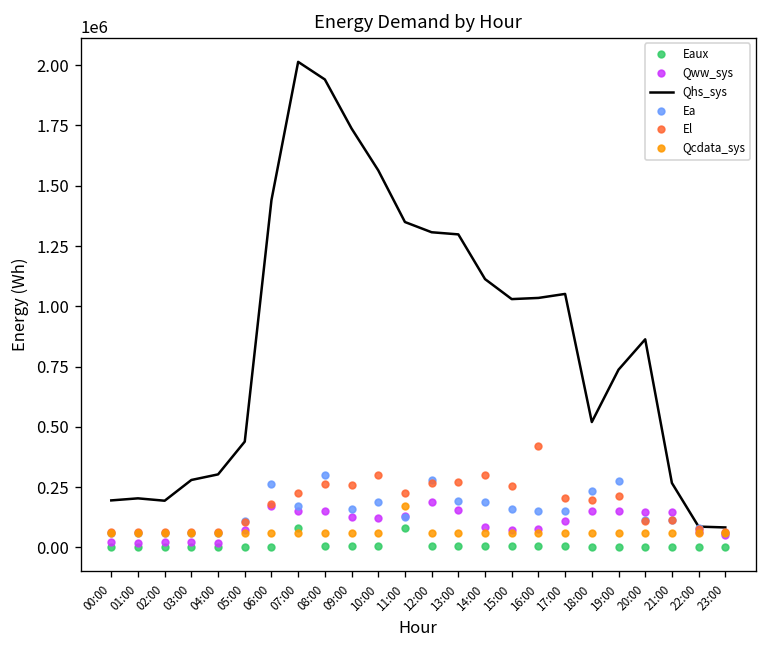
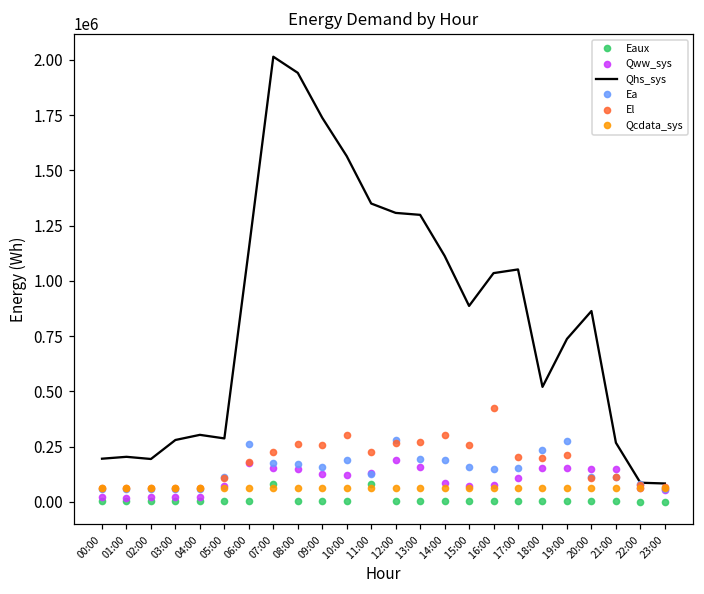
  {
    "Eaux": {
      "00:00": 0,
      "01:00": 0,
      "02:00": 0,
      "03:00": 0,
      "04:00": 0,
      "05:00": 0,
      "06:00": 0,
      "07:00": 80000,
      "08:00": 0,
      "09:00": 0,
      "10:00": 0,
      "11:00": 80000,
      "12:00": 0,
      "13:00": 0,
      "14:00": 0,
      "15:00": 0,
      "16:00": 0,
      "17:00": 0,
      "18:00": 0,
      "19:00": 0,
      "20:00": 0,
      "21:00": 0,
      "22:00": 0,
      "23:00": 0
    },
    "Qww_sys": {
      "00:00": 20000,
      "01:00": 20000,
      "02:00": 20000,
      "03:00": 20000,
      "04:00": 20000,
      "07:00": 150000,
      "08:00": 150000,
      "09:00": 130000,
      "10:00": 120000,
      "12:00": 190000,
      "13:00": 160000,
      "14:00": 80000,
      "16:00": 70000,
      "17:00": 110000,
      "18:00": 150000,
      "19:00": 150000,
      "20:00": 150000,
      "21:00": 150000
    },
    "Qhs_sys": {
      "00:00": 190000,
      "01:00": 200000,
      "02:00": 190000,
      "03:00": 280000,
      "04:00": 300000,
-     "05:00": 440000,
-     "06:00": 1440000,
+     "05:00": 290000,
+     "06:00": 1140000,
      "07:00": 2010000,
      "08:00": 1940000,
      "09:00": 1740000,
      "10:00": 1560000,
      "11:00": 1350000,
      "12:00": 1310000,
      "13:00": 1300000,
      "14:00": 1110000,
-     "15:00": 1030000,
+     "15:00": 890000,
      "16:00": 1030000,
      "17:00": 1050000,
      "18:00": 520000,
      "19:00": 740000,
      "20:00": 860000,
      "21:00": 270000,
      "23:00": 80000
    },
    "Ea": {
      "06:00": 260000,
      "07:00": 170000,
-     "08:00": 300000,
+     "08:00": 170000,
      "09:00": 160000,
      "10:00": 190000,
      "12:00": 280000,
      "13:00": 190000,
      "14:00": 190000,
      "15:00": 160000,
      "16:00": 150000,
      "17:00": 150000,
      "18:00": 230000,
      "19:00": 270000
    },
    "El": {
      "07:00": 230000,
      "08:00": 260000,
      "09:00": 260000,
      "10:00": 300000,
      "11:00": 220000,
      "12:00": 270000,
      "13:00": 270000,
      "14:00": 300000,
      "15:00": 260000,
      "16:00": 420000,
      "17:00": 200000,
      "18:00": 200000,
      "19:00": 210000
    },
    "Qcdata_sys": {
      "06:00": 60000,
      "07:00": 60000,
      "08:00": 60000,
      "09:00": 60000,
      "10:00": 60000,
-     "11:00": 170000,
+     "11:00": 60000,
      "12:00": 60000,
      "13:00": 60000,
      "14:00": 60000,
      "16:00": 60000,
      "17:00": 60000,
      "18:00": 60000,
      "19:00": 60000,
      "20:00": 60000,
      "21:00": 60000
    }
  }
